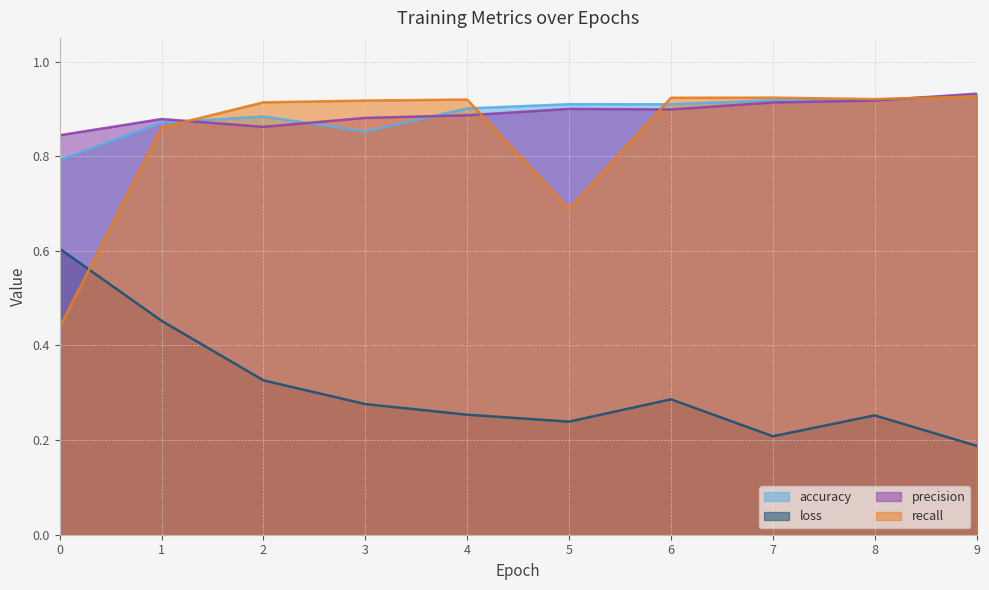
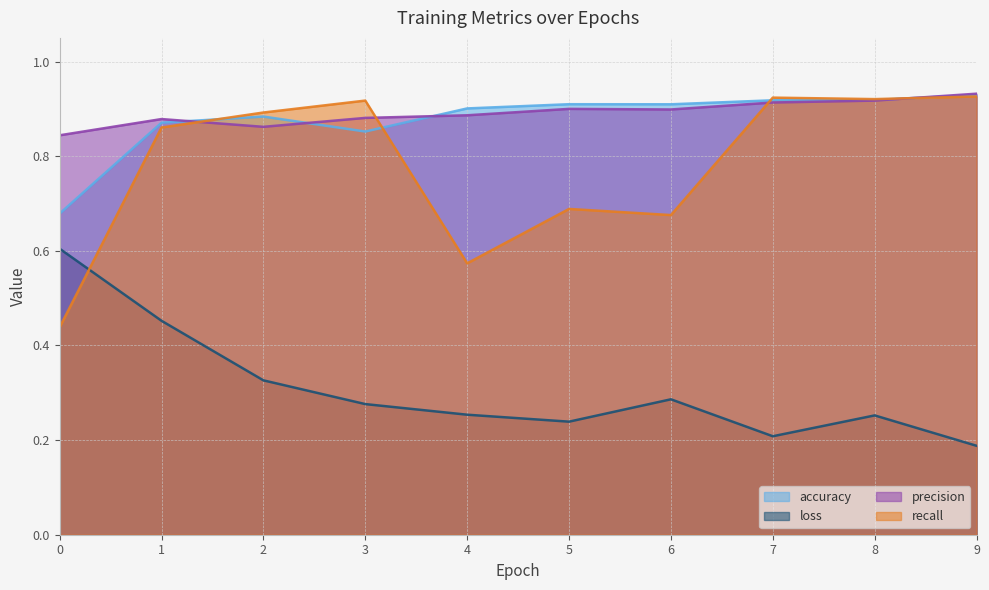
  {
    "accuracy": {
-     "0": 0.79,
+     "0": 0.68,
      "1": 0.87,
      "2": 0.88,
      "3": 0.85,
      "4": 0.90,
      "5": 0.91,
      "6": 0.91
    },
    "loss": {
      "0": 0.60,
      "1": 0.45,
      "2": 0.33,
      "3": 0.28,
      "4": 0.25,
      "5": 0.24,
      "6": 0.29,
      "7": 0.21,
      "8": 0.25,
      "9": 0.19
    },
    "precision": {
      "0": 0.84,
      "1": 0.88,
      "2": 0.86,
      "3": 0.88,
      "4": 0.89,
      "5": 0.90,
      "6": 0.90
    },
    "recall": {
      "0": 0.44,
      "1": 0.86,
-     "2": 0.91,
+     "2": 0.89,
      "3": 0.92,
-     "4": 0.92,
+     "4": 0.57,
      "5": 0.69,
-     "6": 0.92,
+     "6": 0.68,
      "7": 0.92
    }
  }
